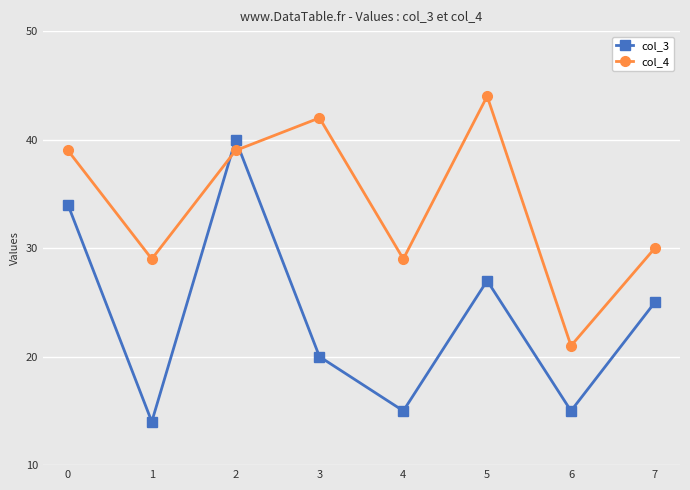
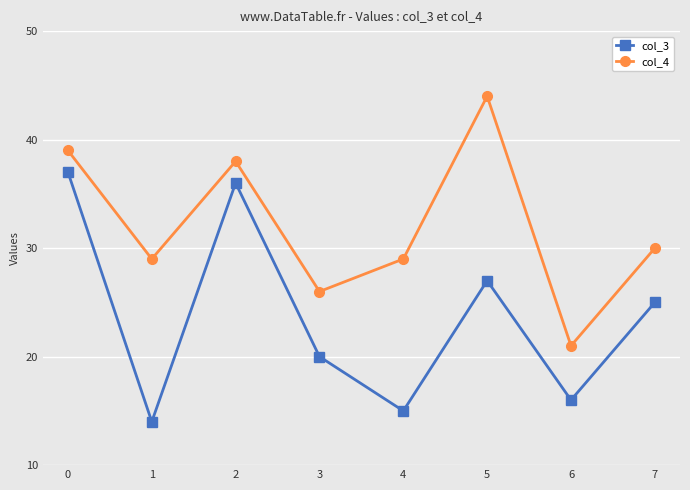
  {
    "col_3": {
-     "0": 34,
+     "0": 37,
      "1": 14,
-     "2": 40,
+     "2": 36,
      "3": 20,
      "4": 15,
      "5": 27,
-     "6": 15,
+     "6": 16,
      "7": 25
    },
    "col_4": {
      "0": 39,
      "1": 29,
-     "2": 39,
-     "3": 42,
+     "2": 38,
+     "3": 26,
      "4": 29,
      "5": 44,
      "6": 21,
      "7": 30
    }
  }
